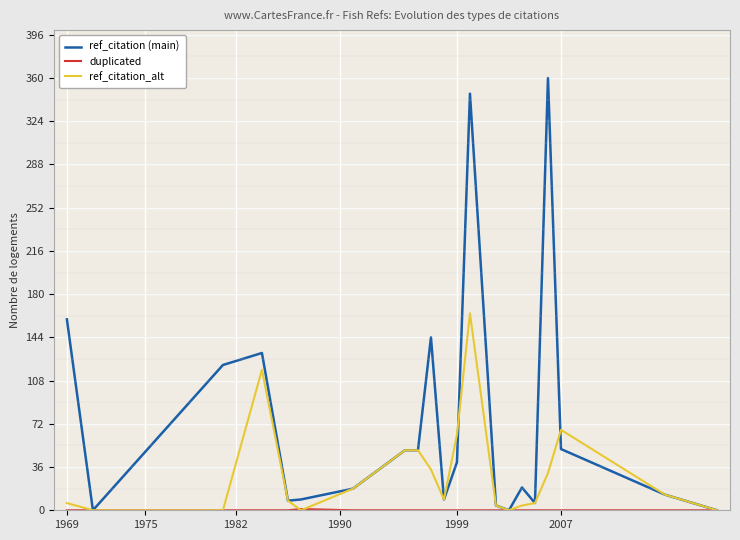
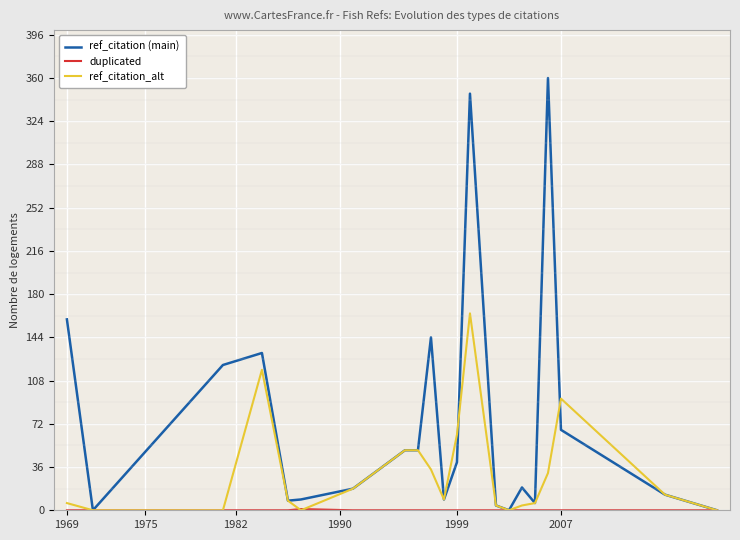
  {
    "ref_citation (main)": {
      "1969": 159,
      "1999": 40,
-     "2007": 51
+     "2007": 67
    },
    "duplicated": {
      "1969": 0,
      "1999": 0,
      "2007": 0
    },
    "ref_citation_alt": {
      "1969": 6,
      "1999": 63,
-     "2007": 67
+     "2007": 93
    }
  }
